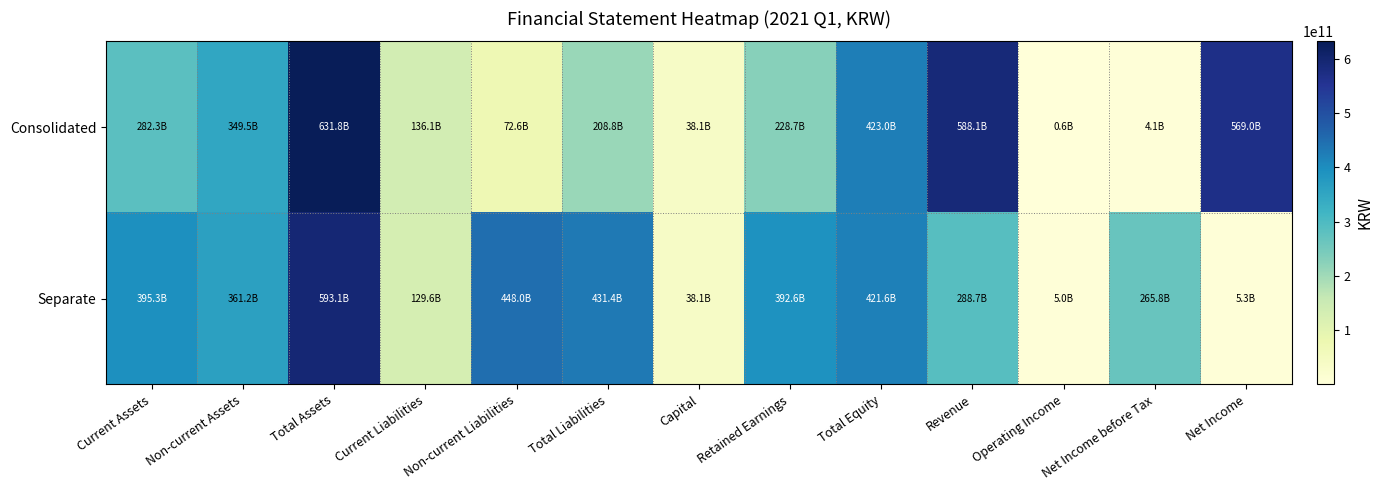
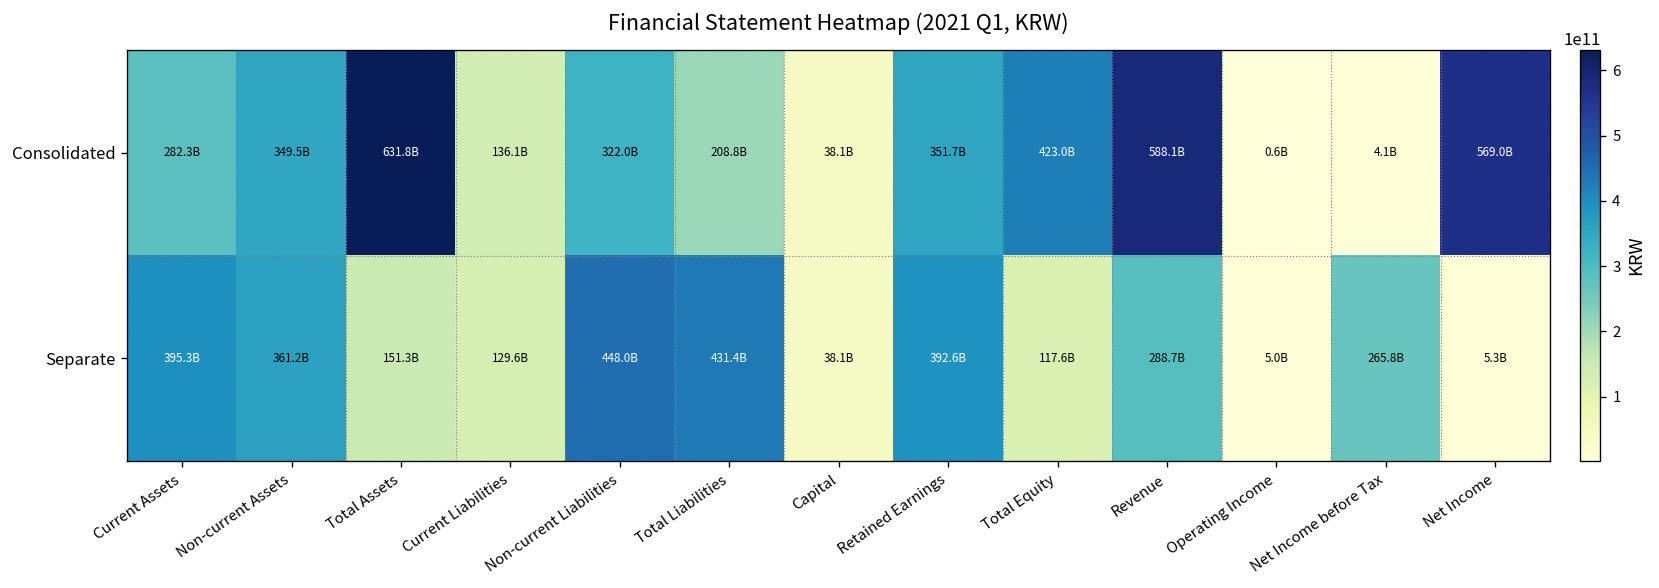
  {
    "Consolidated": {
      "Current Assets": "282.3B",
      "Non-current Assets": "349.5B",
      "Total Assets": "631.8B",
      "Current Liabilities": "136.1B",
-     "Non-current Liabilities": "72.6B",
+     "Non-current Liabilities": "322.0B",
      "Total Liabilities": "208.8B",
      "Capital": "38.1B",
-     "Retained Earnings": "228.7B",
+     "Retained Earnings": "351.7B",
      "Total Equity": "423.0B",
      "Revenue": "588.1B",
      "Operating Income": "0.6B",
      "Net Income before Tax": "4.1B",
      "Net Income": "569.0B"
    },
    "Separate": {
      "Current Assets": "395.3B",
      "Non-current Assets": "361.2B",
-     "Total Assets": "593.1B",
+     "Total Assets": "151.3B",
      "Current Liabilities": "129.6B",
      "Non-current Liabilities": "448.0B",
      "Total Liabilities": "431.4B",
      "Capital": "38.1B",
      "Retained Earnings": "392.6B",
-     "Total Equity": "421.6B",
+     "Total Equity": "117.6B",
      "Revenue": "288.7B",
      "Operating Income": "5.0B",
      "Net Income before Tax": "265.8B",
      "Net Income": "5.3B"
    }
  }
